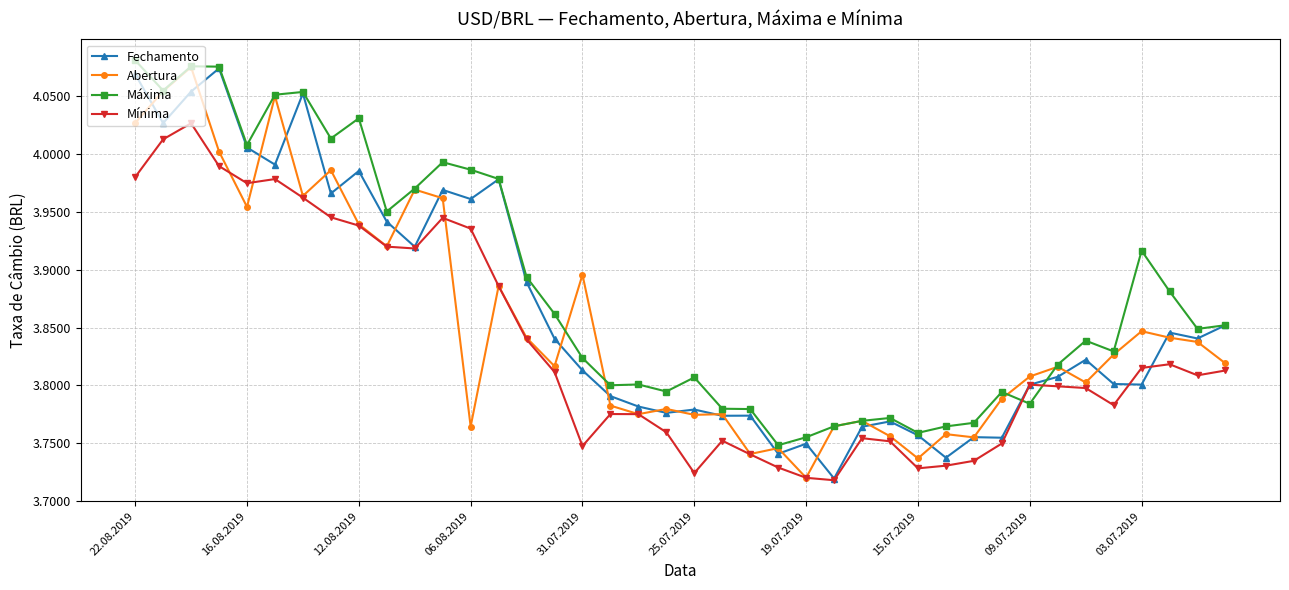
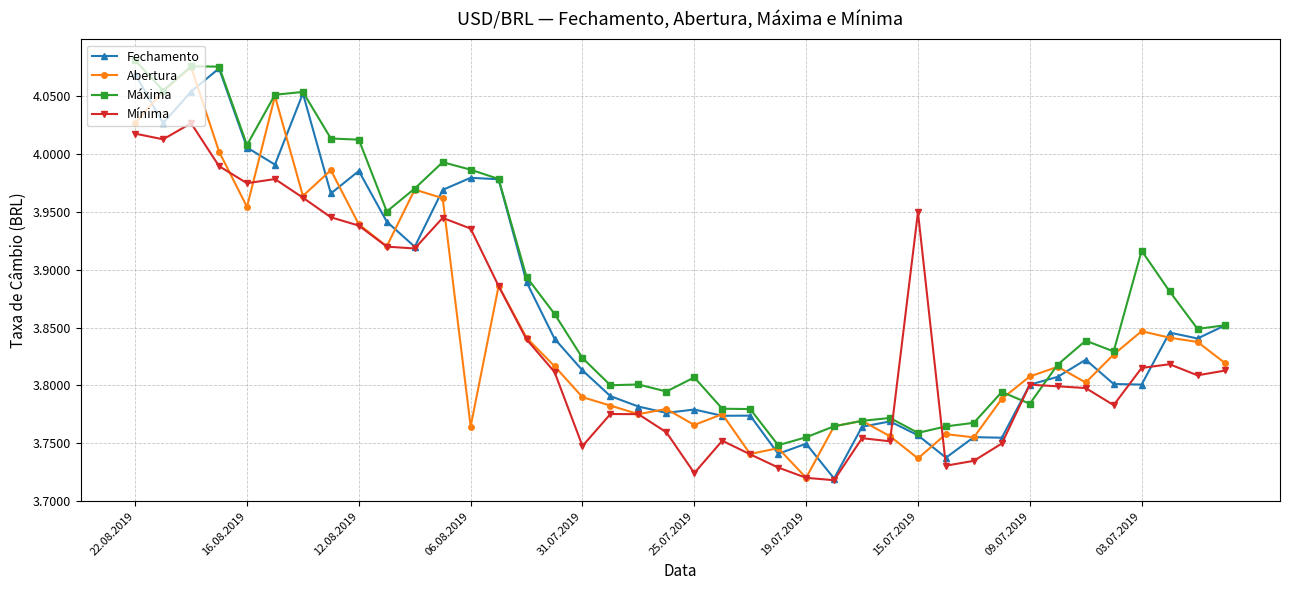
  {
    "Fechamento": {
      "12.08.2019": 3.986,
-     "06.08.2019": 3.961,
+     "06.08.2019": 3.980,
      "31.07.2019": 3.813,
      "25.07.2019": 3.779,
      "19.07.2019": 3.749,
      "03.07.2019": 3.801
    },
    "Abertura": {
      "16.08.2019": 3.954,
      "06.08.2019": 3.764,
-     "31.07.2019": 3.896,
-     "25.07.2019": 3.774,
+     "31.07.2019": 3.790,
+     "25.07.2019": 3.766,
      "15.07.2019": 3.737,
      "09.07.2019": 3.808,
      "03.07.2019": 3.847
    },
    "Máxima": {
-     "12.08.2019": 4.031,
+     "12.08.2019": 4.013,
      "06.08.2019": 3.987,
      "31.07.2019": 3.824,
      "25.07.2019": 3.807,
      "19.07.2019": 3.755,
      "09.07.2019": 3.784,
      "03.07.2019": 3.917
    },
    "Mínima": {
-     "22.08.2019": 3.980,
+     "22.08.2019": 4.018,
      "16.08.2019": 3.975,
      "06.08.2019": 3.936,
      "31.07.2019": 3.747,
      "25.07.2019": 3.724,
-     "15.07.2019": 3.728,
+     "15.07.2019": 3.950,
      "03.07.2019": 3.815
    }
  }
